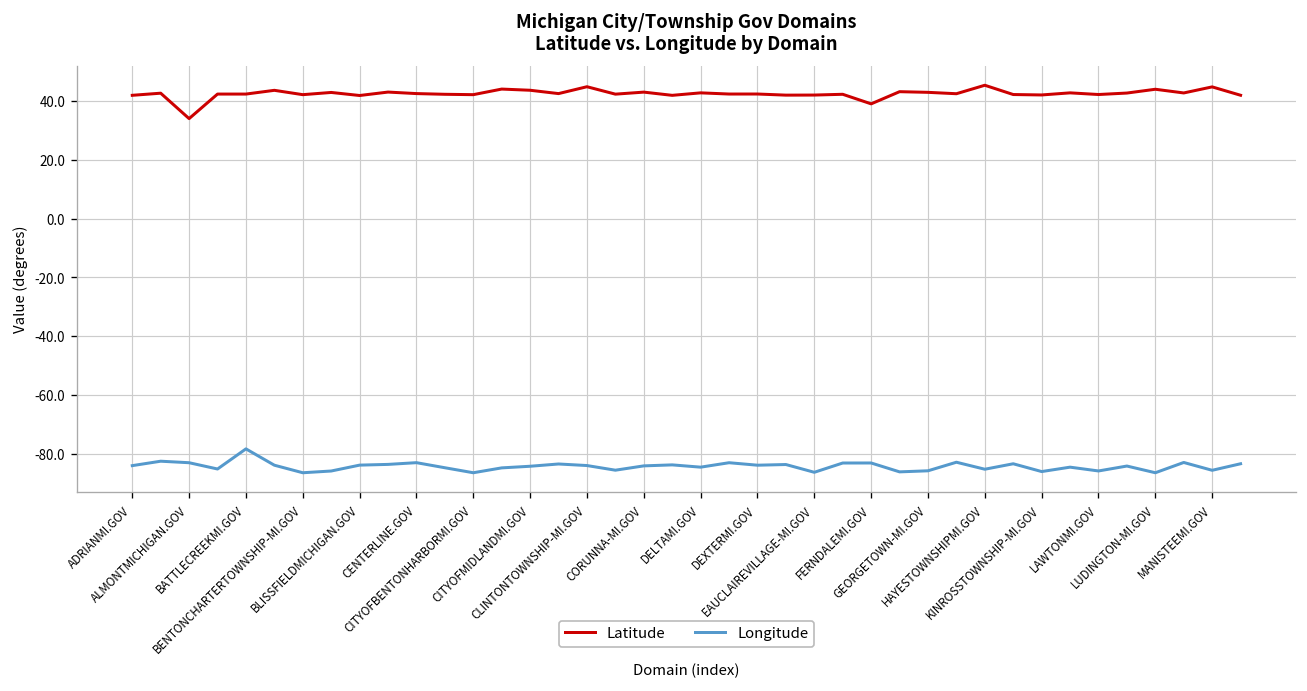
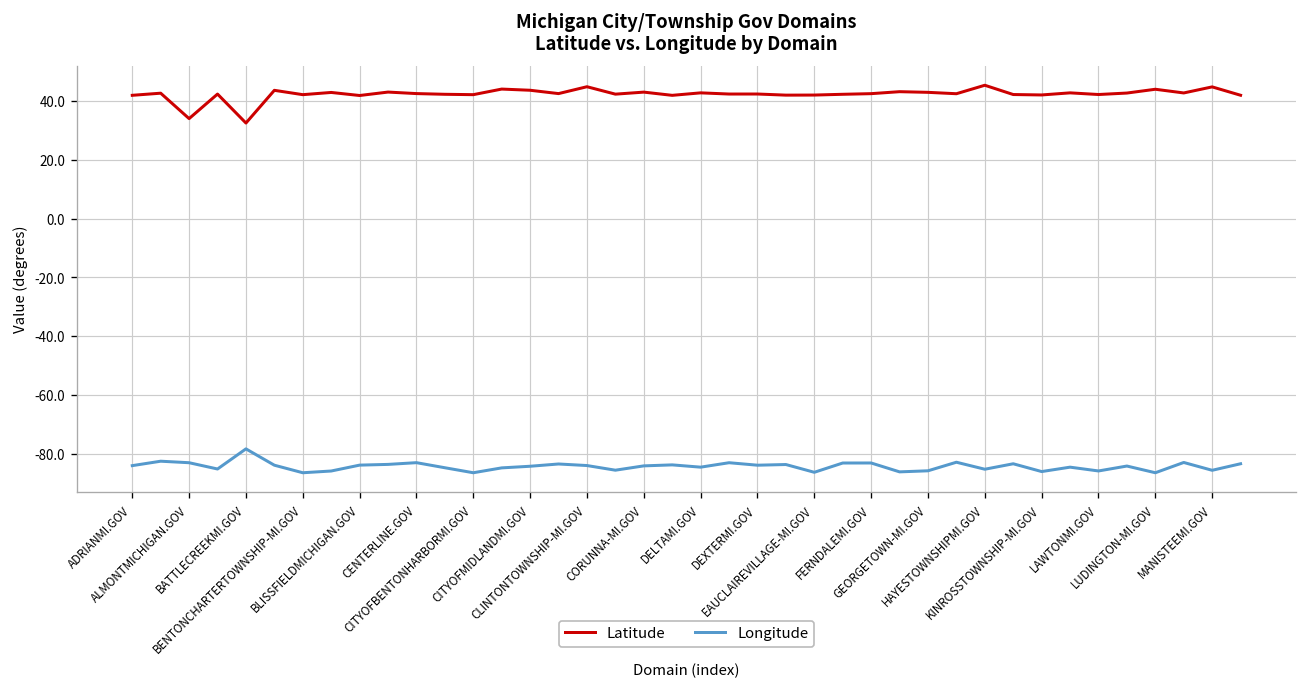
  {
    "Latitude": {
      "ADRIANMI.GOV": 42,
      "ALMONTMICHIGAN.GOV": 34,
-     "BATTLECREEKMI.GOV": 42,
+     "BATTLECREEKMI.GOV": 32,
      "BENTONCHARTERTOWNSHIP-MI.GOV": 42,
      "BLISSFIELDMICHIGAN.GOV": 42,
      "CENTERLINE.GOV": 42,
      "CITYOFBENTONHARBORMI.GOV": 42,
      "CITYOFMIDLANDMI.GOV": 44,
      "CLINTONTOWNSHIP-MI.GOV": 45,
      "CORUNNA-MI.GOV": 43,
      "DELTAMI.GOV": 43,
      "DEXTERMI.GOV": 42,
      "EAUCLAIREVILLAGE-MI.GOV": 42,
-     "FERNDALEMI.GOV": 39,
+     "FERNDALEMI.GOV": 42,
      "GEORGETOWN-MI.GOV": 43,
      "HAYESTOWNSHIPMI.GOV": 45,
      "KINROSSTOWNSHIP-MI.GOV": 42,
      "LAWTONMI.GOV": 42,
      "LUDINGTON-MI.GOV": 44,
      "MANISTEEMI.GOV": 45
    },
    "Longitude": {
      "ADRIANMI.GOV": -84,
      "ALMONTMICHIGAN.GOV": -83,
      "BATTLECREEKMI.GOV": -78,
      "BENTONCHARTERTOWNSHIP-MI.GOV": -86,
      "BLISSFIELDMICHIGAN.GOV": -84,
      "CENTERLINE.GOV": -83,
      "CITYOFBENTONHARBORMI.GOV": -86,
      "CITYOFMIDLANDMI.GOV": -84,
      "CLINTONTOWNSHIP-MI.GOV": -84,
      "CORUNNA-MI.GOV": -84,
      "DELTAMI.GOV": -85,
      "DEXTERMI.GOV": -84,
      "EAUCLAIREVILLAGE-MI.GOV": -86,
      "FERNDALEMI.GOV": -83,
      "GEORGETOWN-MI.GOV": -86,
      "HAYESTOWNSHIPMI.GOV": -85,
      "KINROSSTOWNSHIP-MI.GOV": -86,
      "LAWTONMI.GOV": -86,
      "LUDINGTON-MI.GOV": -86,
      "MANISTEEMI.GOV": -86
    }
  }
